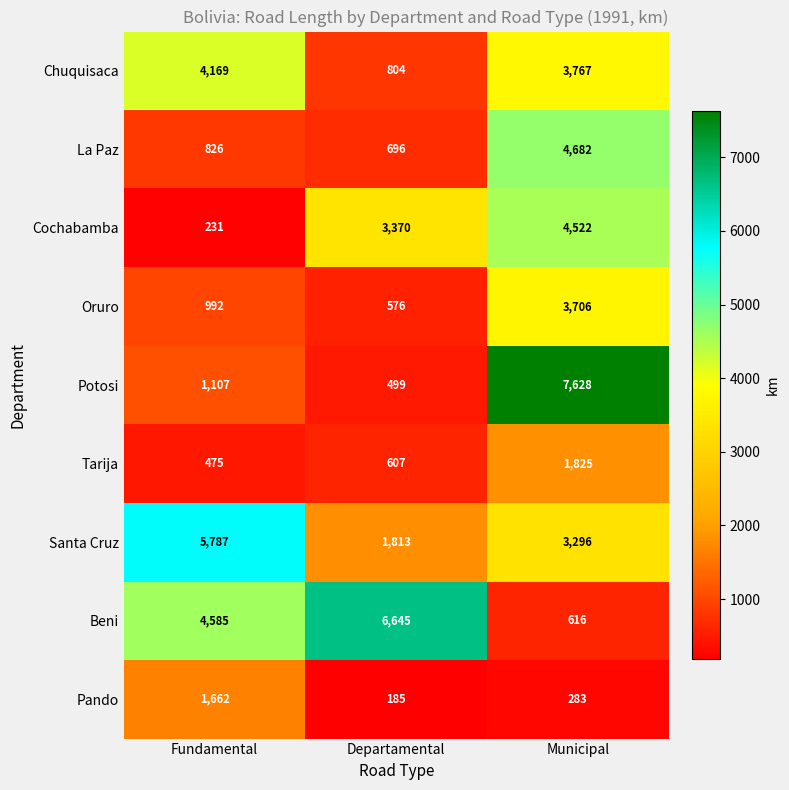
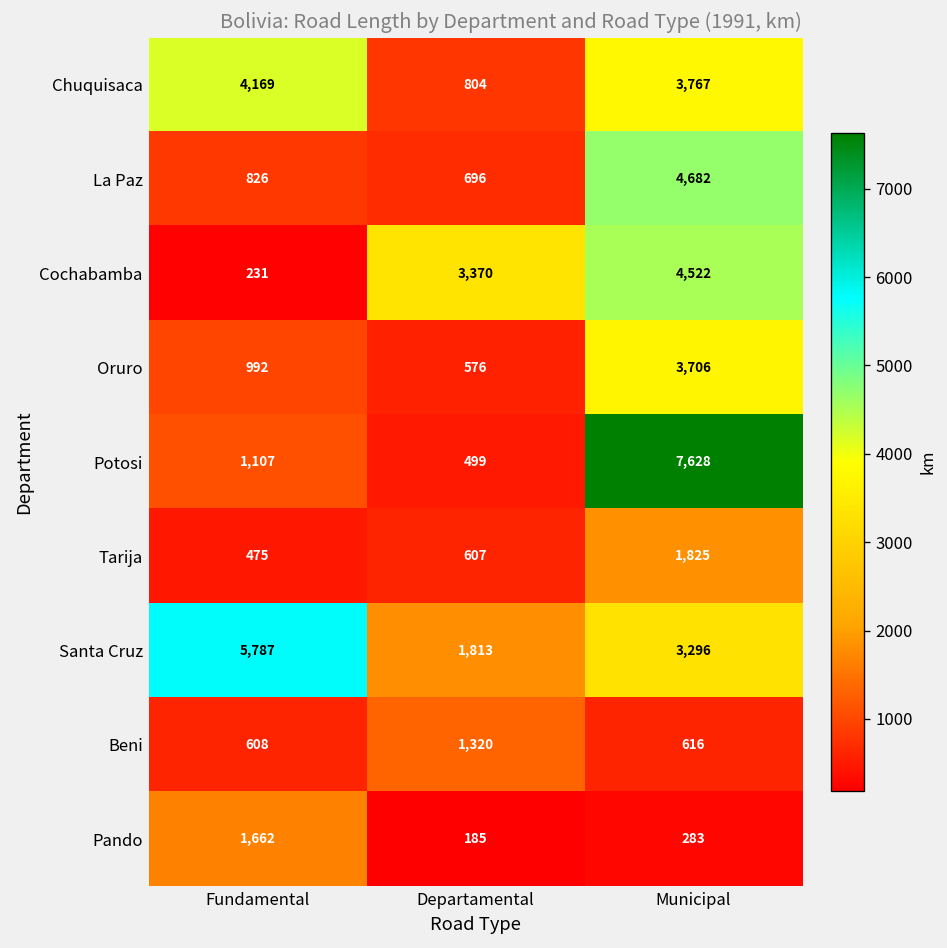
  {
    "Chuquisaca": {
      "Fundamental": "4,169",
      "Departamental": "804",
      "Municipal": "3,767"
    },
    "La Paz": {
      "Fundamental": "826",
      "Departamental": "696",
      "Municipal": "4,682"
    },
    "Cochabamba": {
      "Fundamental": "231",
      "Departamental": "3,370",
      "Municipal": "4,522"
    },
    "Oruro": {
      "Fundamental": "992",
      "Departamental": "576",
      "Municipal": "3,706"
    },
    "Potosi": {
      "Fundamental": "1,107",
      "Departamental": "499",
      "Municipal": "7,628"
    },
    "Tarija": {
      "Fundamental": "475",
      "Departamental": "607",
      "Municipal": "1,825"
    },
    "Santa Cruz": {
      "Fundamental": "5,787",
      "Departamental": "1,813",
      "Municipal": "3,296"
    },
    "Beni": {
-     "Fundamental": "4,585",
-     "Departamental": "6,645",
+     "Fundamental": "608",
+     "Departamental": "1,320",
      "Municipal": "616"
    },
    "Pando": {
      "Fundamental": "1,662",
      "Departamental": "185",
      "Municipal": "283"
    }
  }
